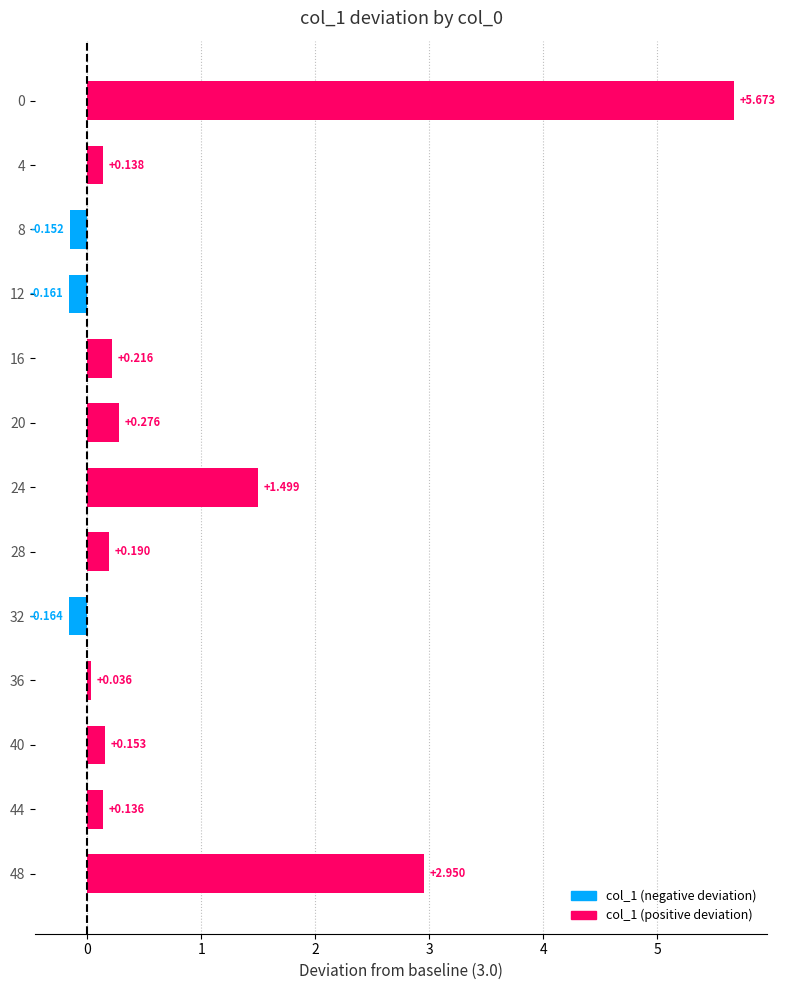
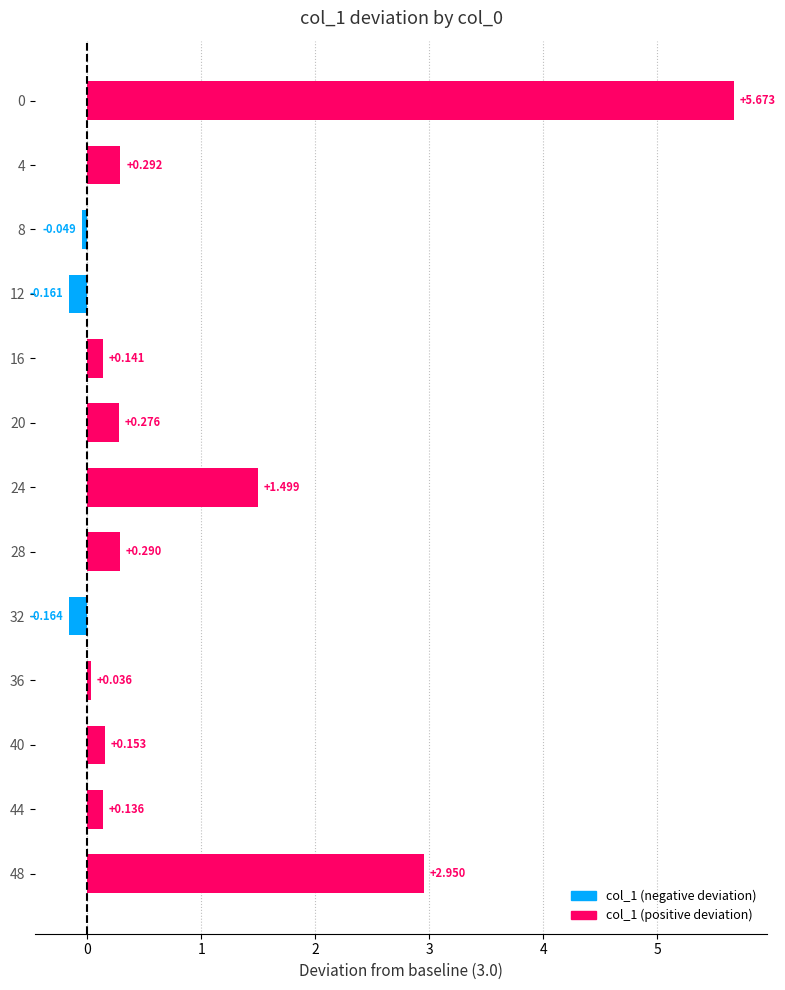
  {
    "0": "+5.673",
-   "4": "+0.138",
-   "8": "-0.152",
+   "4": "+0.292",
+   "8": "-0.049",
    "12": "-0.161",
-   "16": "+0.216",
+   "16": "+0.141",
    "20": "+0.276",
    "24": "+1.499",
-   "28": "+0.190",
+   "28": "+0.290",
    "32": "-0.164",
    "36": "+0.036",
    "40": "+0.153",
    "44": "+0.136",
    "48": "+2.950"
  }
